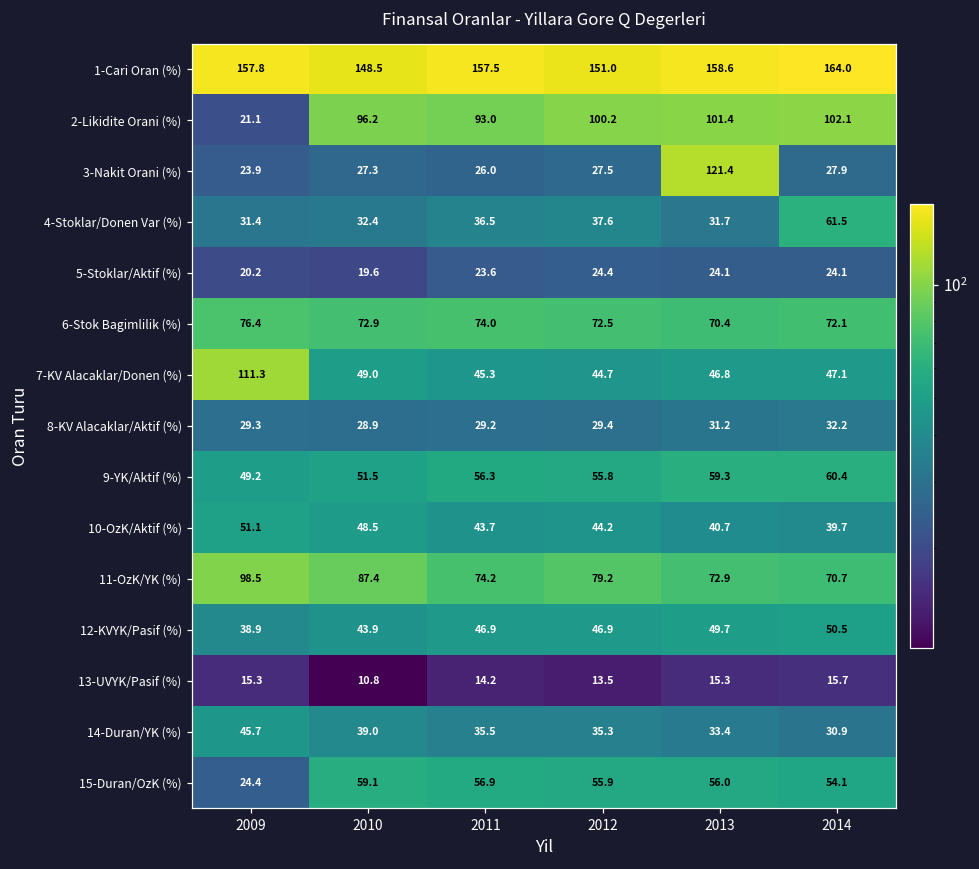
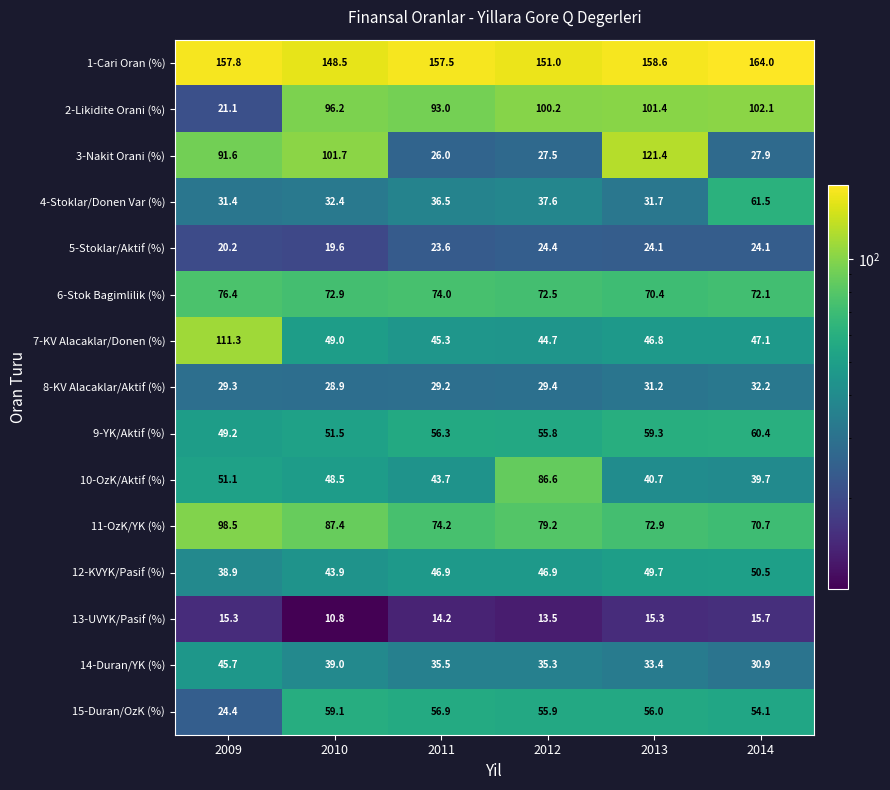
  {
    "1-Cari Oran (%)": {
      "2009": 157.8,
      "2010": 148.5,
      "2011": 157.5,
      "2012": 151.0,
      "2013": 158.6,
      "2014": 164.0
    },
    "2-Likidite Orani (%)": {
      "2009": 21.1,
      "2010": 96.2,
      "2011": 93.0,
      "2012": 100.2,
      "2013": 101.4,
      "2014": 102.1
    },
    "3-Nakit Orani (%)": {
-     "2009": 23.9,
-     "2010": 27.3,
+     "2009": 91.6,
+     "2010": 101.7,
      "2011": 26.0,
      "2012": 27.5,
      "2013": 121.4,
      "2014": 27.9
    },
    "4-Stoklar/Donen Var (%)": {
      "2009": 31.4,
      "2010": 32.4,
      "2011": 36.5,
      "2012": 37.6,
      "2013": 31.7,
      "2014": 61.5
    },
    "5-Stoklar/Aktif (%)": {
      "2009": 20.2,
      "2010": 19.6,
      "2011": 23.6,
      "2012": 24.4,
      "2013": 24.1,
      "2014": 24.1
    },
    "6-Stok Bagimlilik (%)": {
      "2009": 76.4,
      "2010": 72.9,
      "2011": 74.0,
      "2012": 72.5,
      "2013": 70.4,
      "2014": 72.1
    },
    "7-KV Alacaklar/Donen (%)": {
      "2009": 111.3,
      "2010": 49.0,
      "2011": 45.3,
      "2012": 44.7,
      "2013": 46.8,
      "2014": 47.1
    },
    "8-KV Alacaklar/Aktif (%)": {
      "2009": 29.3,
      "2010": 28.9,
      "2011": 29.2,
      "2012": 29.4,
      "2013": 31.2,
      "2014": 32.2
    },
    "9-YK/Aktif (%)": {
      "2009": 49.2,
      "2010": 51.5,
      "2011": 56.3,
      "2012": 55.8,
      "2013": 59.3,
      "2014": 60.4
    },
    "10-OzK/Aktif (%)": {
      "2009": 51.1,
      "2010": 48.5,
      "2011": 43.7,
-     "2012": 44.2,
+     "2012": 86.6,
      "2013": 40.7,
      "2014": 39.7
    },
    "11-OzK/YK (%)": {
      "2009": 98.5,
      "2010": 87.4,
      "2011": 74.2,
      "2012": 79.2,
      "2013": 72.9,
      "2014": 70.7
    },
    "12-KVYK/Pasif (%)": {
      "2009": 38.9,
      "2010": 43.9,
      "2011": 46.9,
      "2012": 46.9,
      "2013": 49.7,
      "2014": 50.5
    },
    "13-UVYK/Pasif (%)": {
      "2009": 15.3,
      "2010": 10.8,
      "2011": 14.2,
      "2012": 13.5,
      "2013": 15.3,
      "2014": 15.7
    },
    "14-Duran/YK (%)": {
      "2009": 45.7,
      "2010": 39.0,
      "2011": 35.5,
      "2012": 35.3,
      "2013": 33.4,
      "2014": 30.9
    },
    "15-Duran/OzK (%)": {
      "2009": 24.4,
      "2010": 59.1,
      "2011": 56.9,
      "2012": 55.9,
      "2013": 56.0,
      "2014": 54.1
    }
  }
